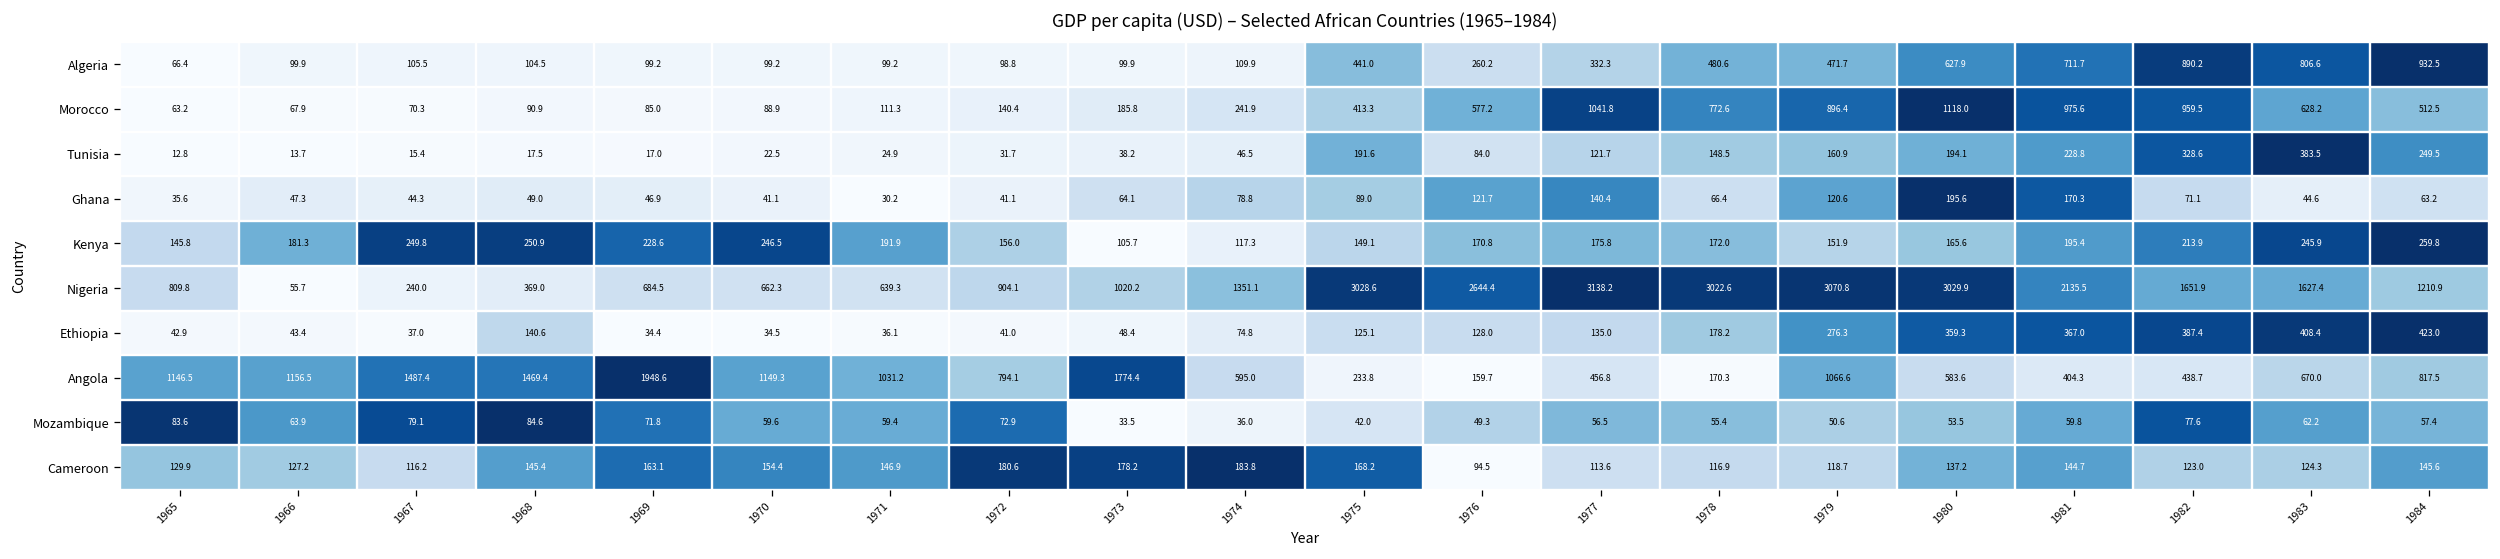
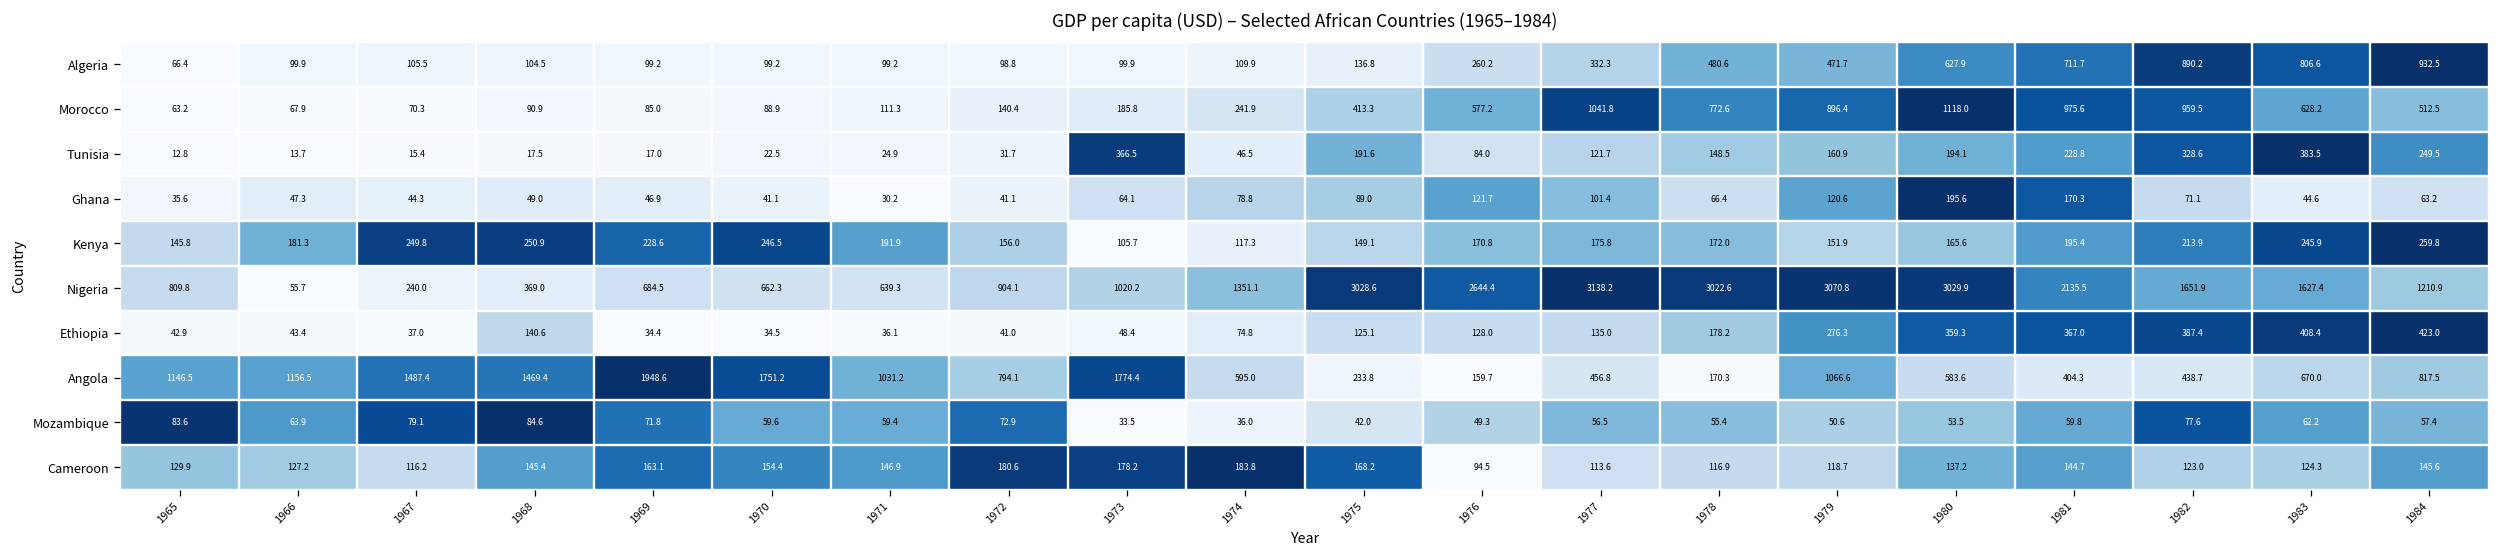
  {
    "Algeria": {
      "1965": 66.4,
      "1966": 99.9,
      "1967": 105.5,
      "1968": 104.5,
      "1969": 99.2,
      "1970": 99.2,
      "1971": 99.2,
      "1972": 98.8,
      "1973": 99.9,
      "1974": 109.9,
-     "1975": 441.0,
+     "1975": 136.8,
      "1976": 260.2,
      "1977": 332.3,
      "1978": 480.6,
      "1979": 471.7,
      "1980": 627.9,
      "1981": 711.7,
      "1982": 890.2,
      "1983": 806.6,
      "1984": 932.5
    },
    "Morocco": {
      "1965": 63.2,
      "1966": 67.9,
      "1967": 70.3,
      "1968": 90.9,
      "1969": 85.0,
      "1970": 88.9,
      "1971": 111.3,
      "1972": 140.4,
      "1973": 185.8,
      "1974": 241.9,
      "1975": 413.3,
      "1976": 577.2,
      "1977": 1041.8,
      "1978": 772.6,
      "1979": 896.4,
      "1980": 1118.0,
      "1981": 975.6,
      "1982": 959.5,
      "1983": 628.2,
      "1984": 512.5
    },
    "Tunisia": {
      "1965": 12.8,
      "1966": 13.7,
      "1967": 15.4,
      "1968": 17.5,
      "1969": 17.0,
      "1970": 22.5,
      "1971": 24.9,
      "1972": 31.7,
-     "1973": 38.2,
+     "1973": 366.5,
      "1974": 46.5,
      "1975": 191.6,
      "1976": 84.0,
      "1977": 121.7,
      "1978": 148.5,
      "1979": 160.9,
      "1980": 194.1,
      "1981": 228.8,
      "1982": 328.6,
      "1983": 383.5,
      "1984": 249.5
    },
    "Ghana": {
      "1965": 35.6,
      "1966": 47.3,
      "1967": 44.3,
      "1968": 49.0,
      "1969": 46.9,
      "1970": 41.1,
      "1971": 30.2,
      "1972": 41.1,
      "1973": 64.1,
      "1974": 78.8,
      "1975": 89.0,
      "1976": 121.7,
-     "1977": 140.4,
+     "1977": 101.4,
      "1978": 66.4,
      "1979": 120.6,
      "1980": 195.6,
      "1981": 170.3,
      "1982": 71.1,
      "1983": 44.6,
      "1984": 63.2
    },
    "Kenya": {
      "1965": 145.8,
      "1966": 181.3,
      "1967": 249.8,
      "1968": 250.9,
      "1969": 228.6,
      "1970": 246.5,
      "1971": 191.9,
      "1972": 156.0,
      "1973": 105.7,
      "1974": 117.3,
      "1975": 149.1,
      "1976": 170.8,
      "1977": 175.8,
      "1978": 172.0,
      "1979": 151.9,
      "1980": 165.6,
      "1981": 195.4,
      "1982": 213.9,
      "1983": 245.9,
      "1984": 259.8
    },
    "Nigeria": {
      "1965": 809.8,
      "1966": 55.7,
      "1967": 240.0,
      "1968": 369.0,
      "1969": 684.5,
      "1970": 662.3,
      "1971": 639.3,
      "1972": 904.1,
      "1973": 1020.2,
      "1974": 1351.1,
      "1975": 3028.6,
      "1976": 2644.4,
      "1977": 3138.2,
      "1978": 3022.6,
      "1979": 3070.8,
      "1980": 3029.9,
      "1981": 2135.5,
      "1982": 1651.9,
      "1983": 1627.4,
      "1984": 1210.9
    },
    "Ethiopia": {
      "1965": 42.9,
      "1966": 43.4,
      "1967": 37.0,
      "1968": 140.6,
      "1969": 34.4,
      "1970": 34.5,
      "1971": 36.1,
      "1972": 41.0,
      "1973": 48.4,
      "1974": 74.8,
      "1975": 125.1,
      "1976": 128.0,
      "1977": 135.0,
      "1978": 178.2,
      "1979": 276.3,
      "1980": 359.3,
      "1981": 367.0,
      "1982": 387.4,
      "1983": 408.4,
      "1984": 423.0
    },
    "Angola": {
      "1965": 1146.5,
      "1966": 1156.5,
      "1967": 1487.4,
      "1968": 1469.4,
      "1969": 1948.6,
-     "1970": 1149.3,
+     "1970": 1751.2,
      "1971": 1031.2,
      "1972": 794.1,
      "1973": 1774.4,
      "1974": 595.0,
      "1975": 233.8,
      "1976": 159.7,
      "1977": 456.8,
      "1978": 170.3,
      "1979": 1066.6,
      "1980": 583.6,
      "1981": 404.3,
      "1982": 438.7,
      "1983": 670.0,
      "1984": 817.5
    },
    "Mozambique": {
      "1965": 83.6,
      "1966": 63.9,
      "1967": 79.1,
      "1968": 84.6,
      "1969": 71.8,
      "1970": 59.6,
      "1971": 59.4,
      "1972": 72.9,
      "1973": 33.5,
      "1974": 36.0,
      "1975": 42.0,
      "1976": 49.3,
      "1977": 56.5,
      "1978": 55.4,
      "1979": 50.6,
      "1980": 53.5,
      "1981": 59.8,
      "1982": 77.6,
      "1983": 62.2,
      "1984": 57.4
    },
    "Cameroon": {
      "1965": 129.9,
      "1966": 127.2,
      "1967": 116.2,
      "1968": 145.4,
      "1969": 163.1,
      "1970": 154.4,
      "1971": 146.9,
      "1972": 180.6,
      "1973": 178.2,
      "1974": 183.8,
      "1975": 168.2,
      "1976": 94.5,
      "1977": 113.6,
      "1978": 116.9,
      "1979": 118.7,
      "1980": 137.2,
      "1981": 144.7,
      "1982": 123.0,
      "1983": 124.3,
      "1984": 145.6
    }
  }
